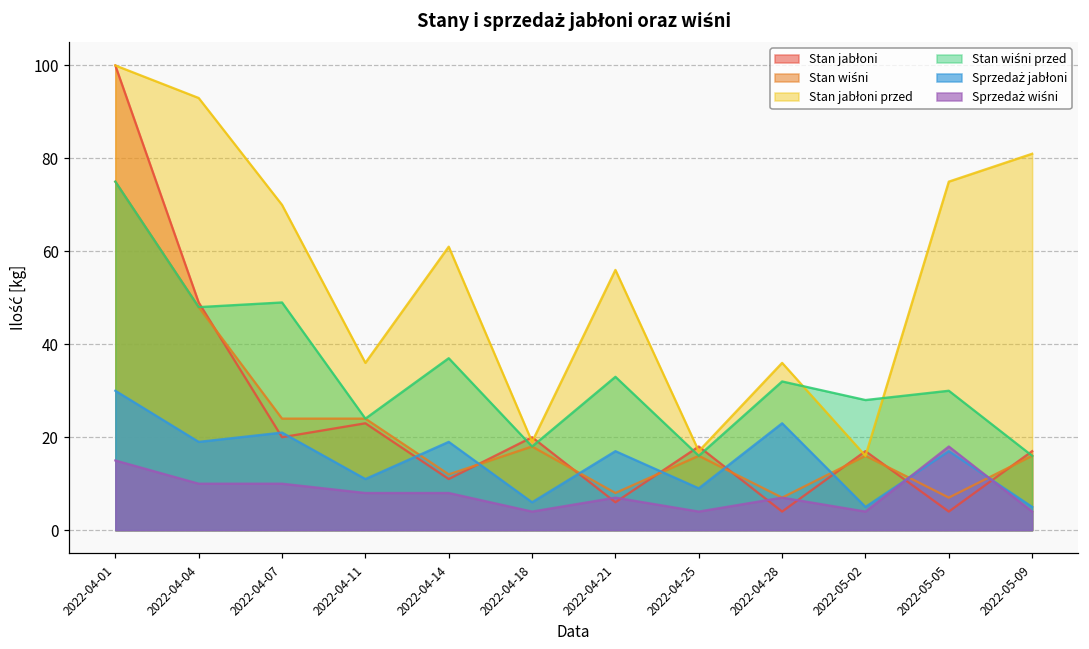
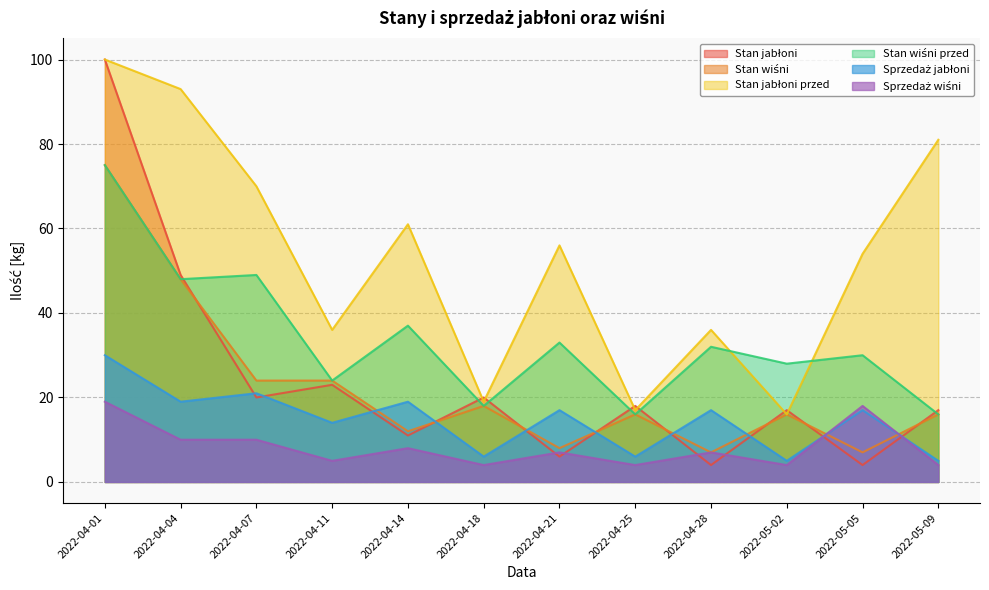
  {
    "Stan jabłoni przed": {
      "2022-04-04": 93,
      "2022-04-07": 70,
      "2022-04-11": 36,
      "2022-04-14": 61,
      "2022-04-18": 19,
      "2022-04-21": 56,
      "2022-04-25": 17,
      "2022-04-28": 36,
-     "2022-05-05": 75,
+     "2022-05-05": 54,
      "2022-05-09": 81
    },
    "Stan wiśni przed": {
      "2022-04-07": 49,
      "2022-04-14": 37,
      "2022-04-21": 33,
      "2022-04-28": 32,
      "2022-05-02": 28,
      "2022-05-05": 30
    },
    "Sprzedaż jabłoni": {
      "2022-04-01": 30,
      "2022-04-04": 19,
      "2022-04-07": 21,
-     "2022-04-11": 11,
+     "2022-04-11": 14,
      "2022-04-14": 19,
      "2022-04-18": 6,
      "2022-04-21": 17,
-     "2022-04-25": 9,
-     "2022-04-28": 23,
+     "2022-04-25": 6,
+     "2022-04-28": 17,
      "2022-05-02": 5,
      "2022-05-05": 17,
      "2022-05-09": 5
    },
    "Sprzedaż wiśni": {
-     "2022-04-01": 15,
+     "2022-04-01": 19,
      "2022-04-04": 10,
      "2022-04-07": 10,
-     "2022-04-11": 8,
+     "2022-04-11": 5,
      "2022-04-14": 8,
      "2022-04-18": 4,
      "2022-04-21": 7,
      "2022-04-25": 4,
      "2022-05-02": 4,
      "2022-05-05": 18,
      "2022-05-09": 4
    }
  }
